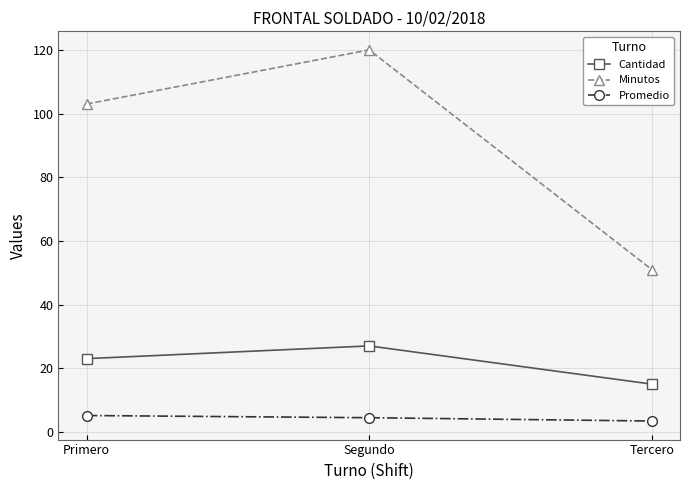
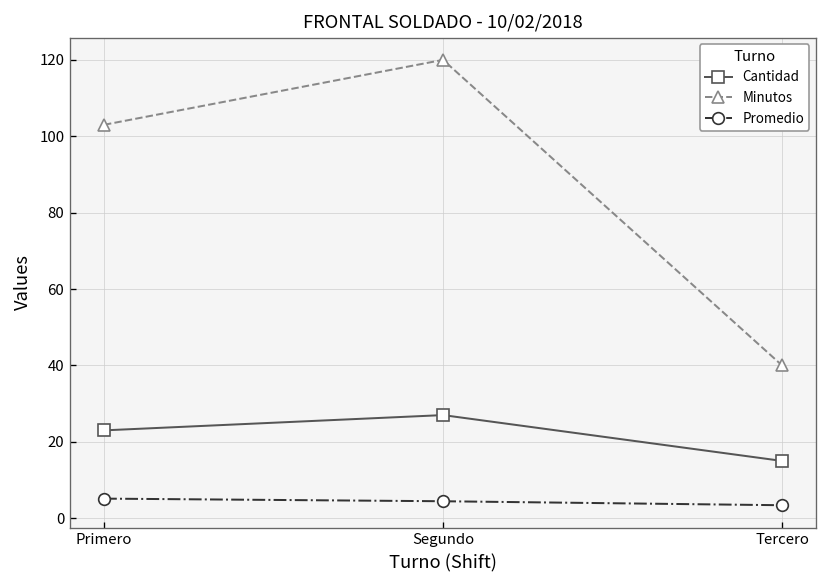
  {
    "Minutos": {
      "Primero": 103,
      "Segundo": 120,
-     "Tercero": 51
+     "Tercero": 40
    }
  }
